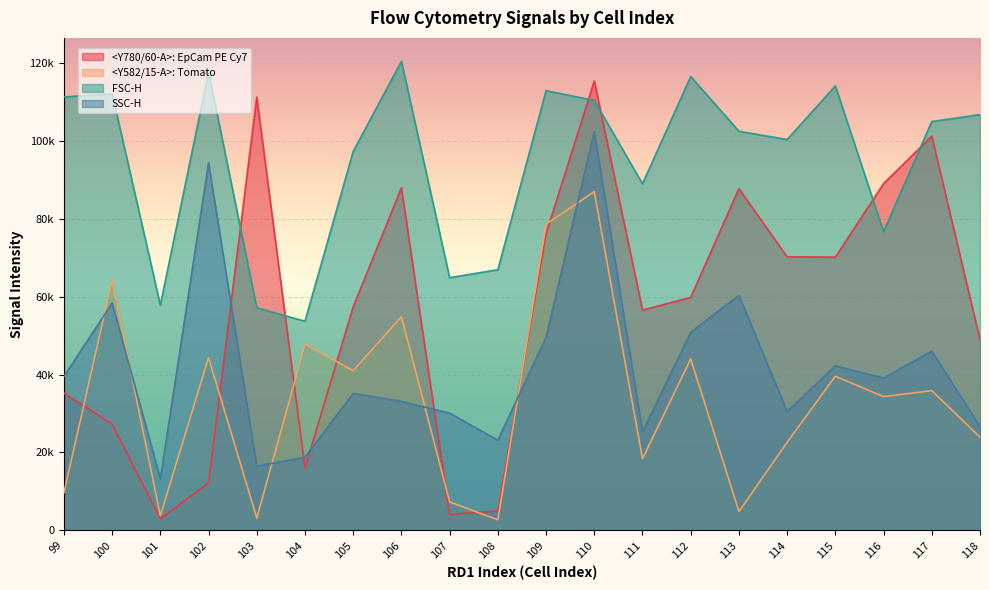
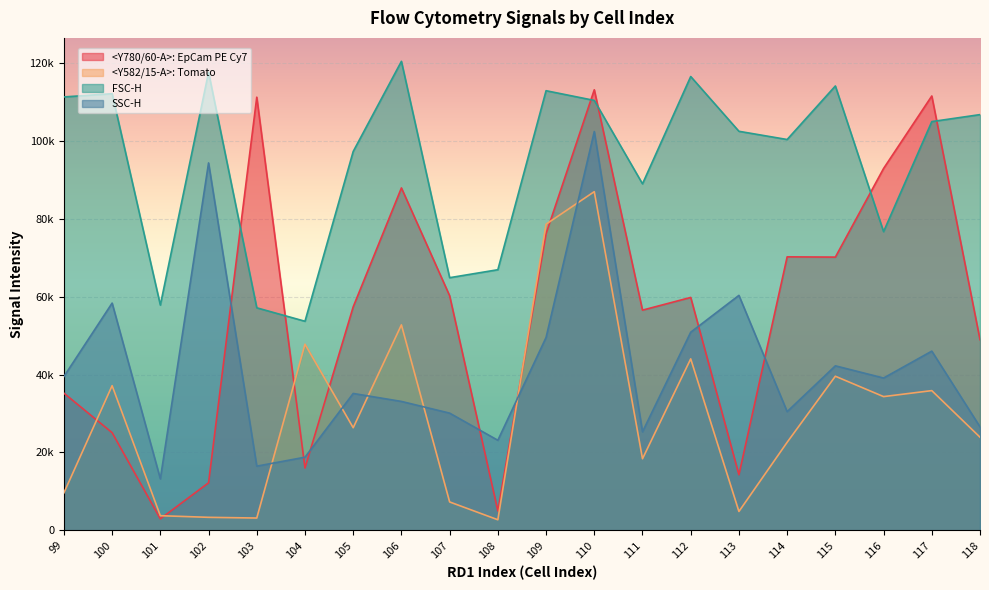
  {
    "<Y780/60-A>: EpCam PE Cy7": {
      "99": 35000,
-     "100": 27000,
+     "100": 25000,
      "101": 3000,
      "102": 12000,
      "103": 111000,
      "104": 16000,
      "105": 57000,
      "106": 88000,
-     "107": 4000,
+     "107": 60000,
      "108": 5000,
      "109": 76000,
-     "110": 115000,
+     "110": 113000,
      "111": 57000,
      "112": 60000,
-     "113": 88000,
+     "113": 14000,
      "114": 70000,
      "115": 70000,
-     "116": 89000,
-     "117": 101000,
+     "116": 93000,
+     "117": 112000,
      "118": 49000
    },
    "<Y582/15-A>: Tomato": {
      "99": 10000,
-     "100": 64000,
+     "100": 37000,
      "101": 4000,
-     "102": 44000,
+     "102": 3000,
      "103": 3000,
      "104": 48000,
-     "105": 41000,
-     "106": 55000,
+     "105": 26000,
+     "106": 53000,
      "107": 7000,
      "108": 3000,
      "109": 79000,
      "110": 87000,
      "111": 18000,
      "112": 44000,
      "113": 5000,
      "114": 23000,
      "115": 40000,
      "116": 34000,
      "117": 36000,
      "118": 24000
    }
  }
